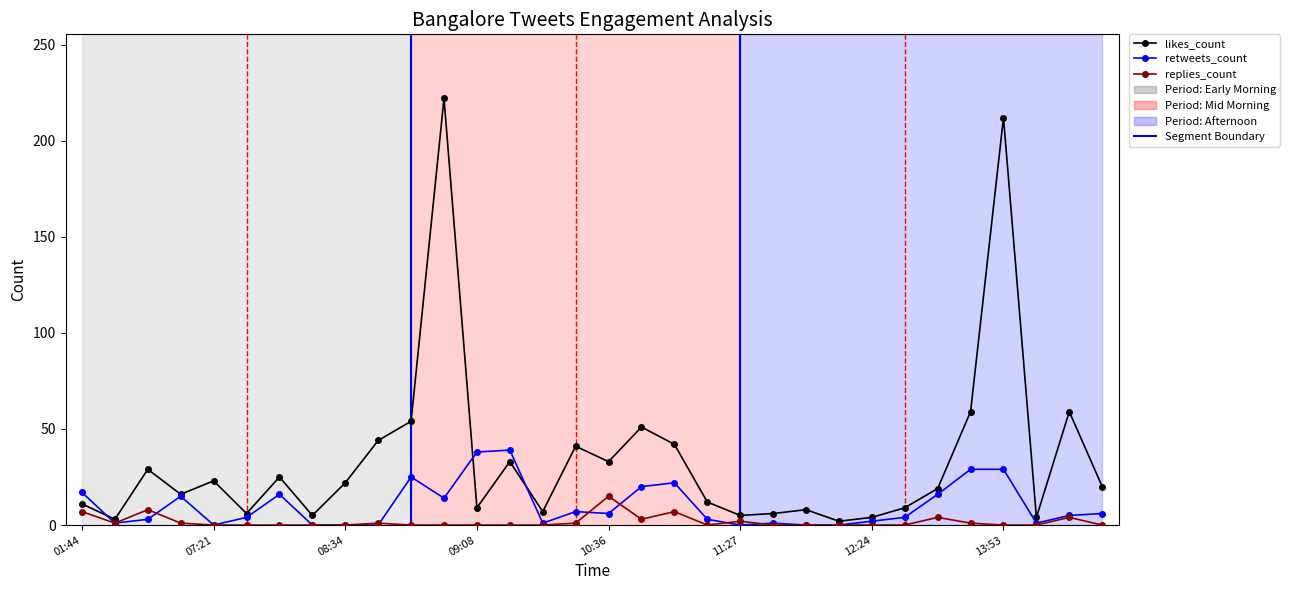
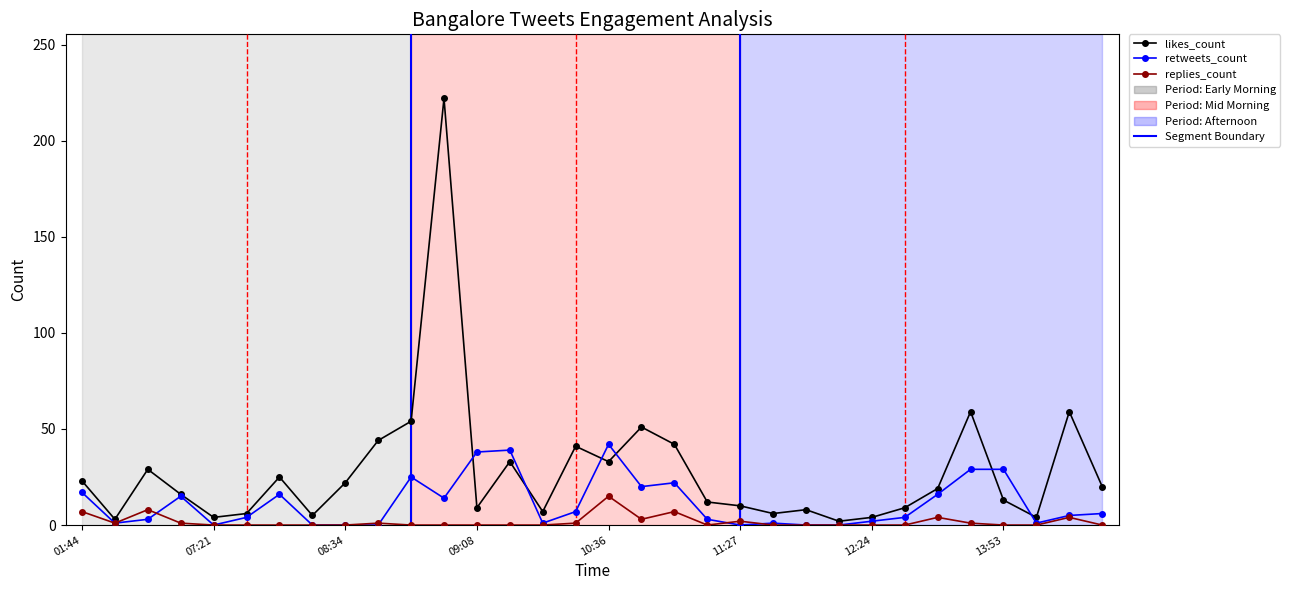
  {
    "likes_count": {
-     "01:44": 11,
-     "07:21": 23,
+     "01:44": 23,
+     "07:21": 4,
      "08:34": 22,
      "09:08": 9,
      "10:36": 33,
-     "11:27": 5,
+     "11:27": 10,
      "12:24": 4,
-     "13:53": 212
+     "13:53": 13
    },
    "retweets_count": {
      "01:44": 17,
      "09:08": 38,
-     "10:36": 6,
+     "10:36": 42,
      "11:27": 0,
      "12:24": 2,
      "13:53": 29
    },
    "replies_count": {
      "01:44": 7,
      "09:08": 0,
      "10:36": 15,
      "11:27": 2,
      "12:24": 0,
      "13:53": 0
    }
  }
